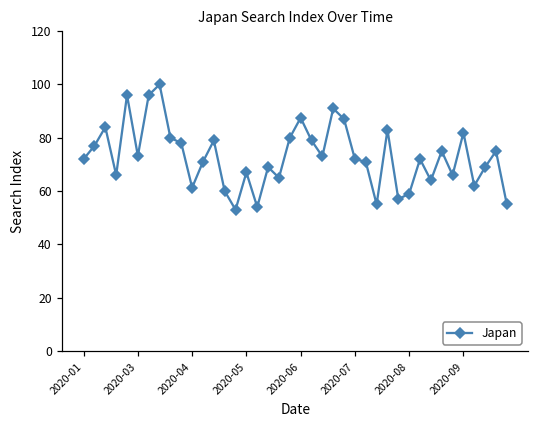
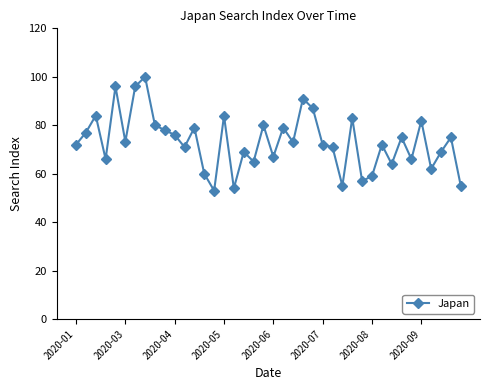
  {
    "2020-01": 72,
    "2020-03": 73,
-   "2020-04": 61,
-   "2020-05": 67,
-   "2020-06": 88,
+   "2020-04": 76,
+   "2020-05": 84,
+   "2020-06": 67,
    "2020-07": 72,
    "2020-08": 59,
    "2020-09": 82
  }
